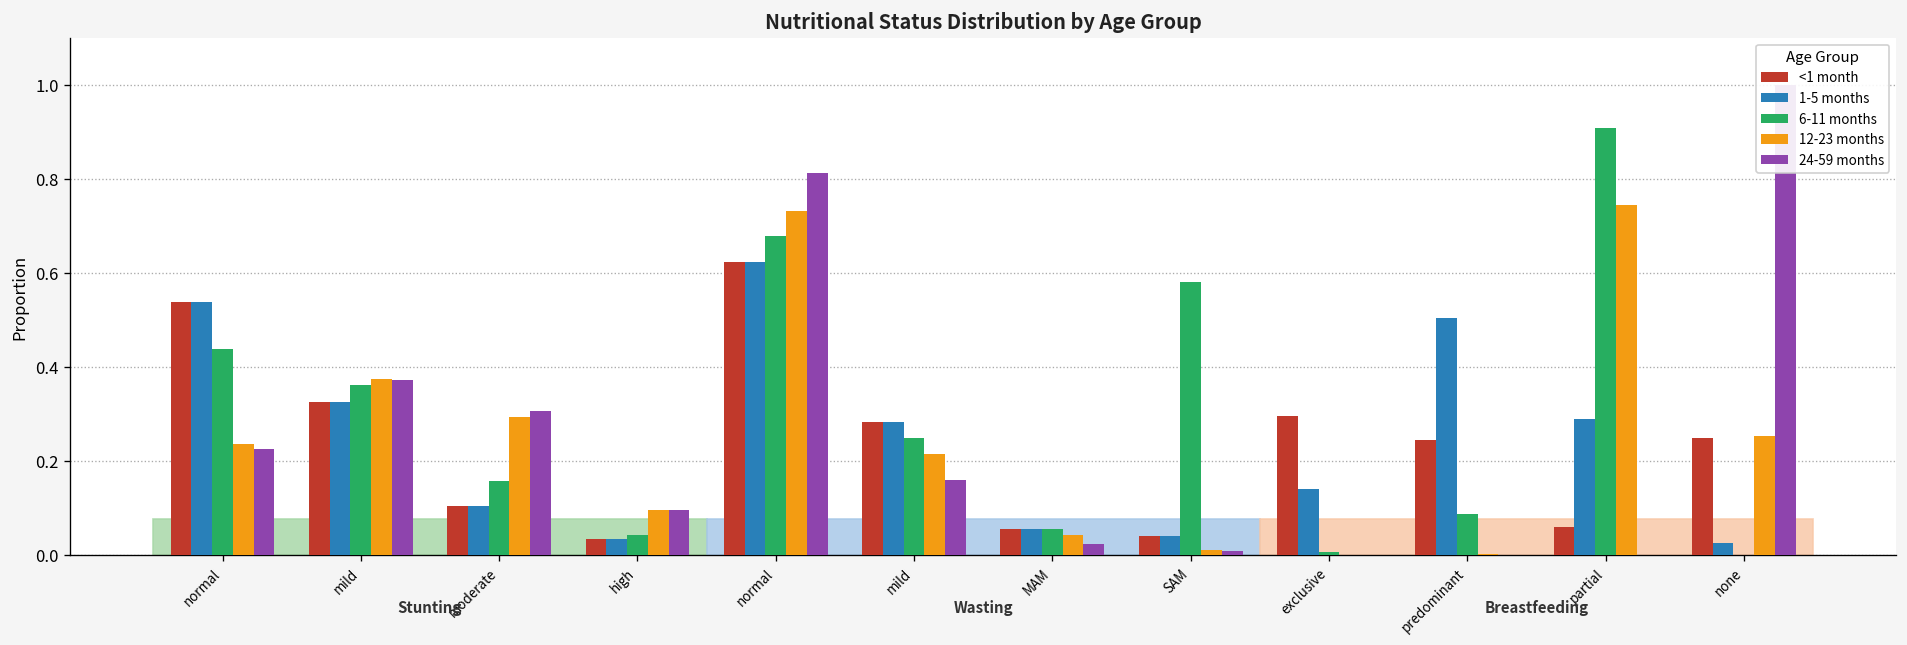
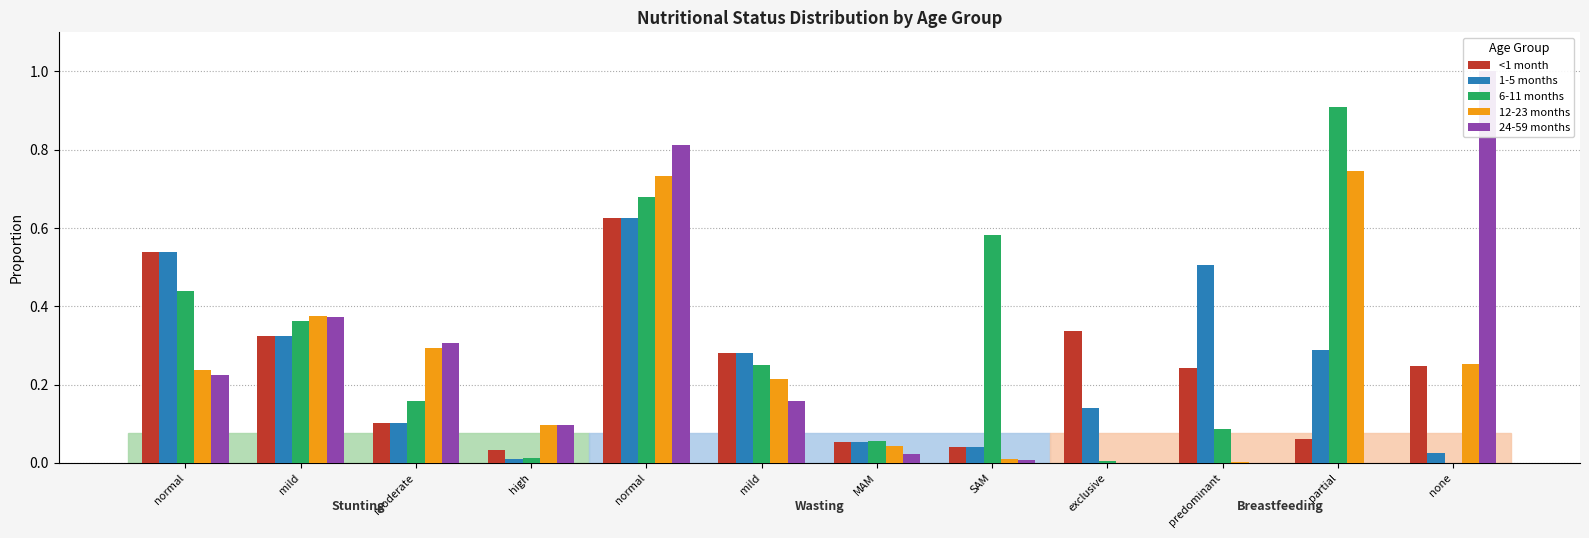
  {
    "<1 month": {
      "moderate": 0.10,
      "high": 0.03,
      "MAM": 0.05,
      "SAM": 0.04,
-     "exclusive": 0.30,
+     "exclusive": 0.34,
      "predominant": 0.24,
      "partial": 0.06,
      "none": 0.25
    },
    "1-5 months": {
      "moderate": 0.10,
-     "high": 0.03,
+     "high": 0.01,
      "MAM": 0.05,
      "SAM": 0.04,
      "exclusive": 0.14,
      "predominant": 0.51,
      "partial": 0.29,
      "none": 0.03
    },
    "6-11 months": {
      "moderate": 0.16,
-     "high": 0.04,
+     "high": 0.01,
      "MAM": 0.06,
      "SAM": 0.58,
      "predominant": 0.09,
      "partial": 0.91
    },
    "12-23 months": {
      "moderate": 0.29,
      "high": 0.10,
      "MAM": 0.04,
      "SAM": 0.01,
      "exclusive": 0.00,
      "partial": 0.74,
      "none": 0.25
    },
    "24-59 months": {
      "moderate": 0.31,
      "high": 0.10,
      "MAM": 0.02,
      "SAM": 0.01,
      "exclusive": 0.00,
      "predominant": 0.00,
      "partial": 0.00
    }
  }
